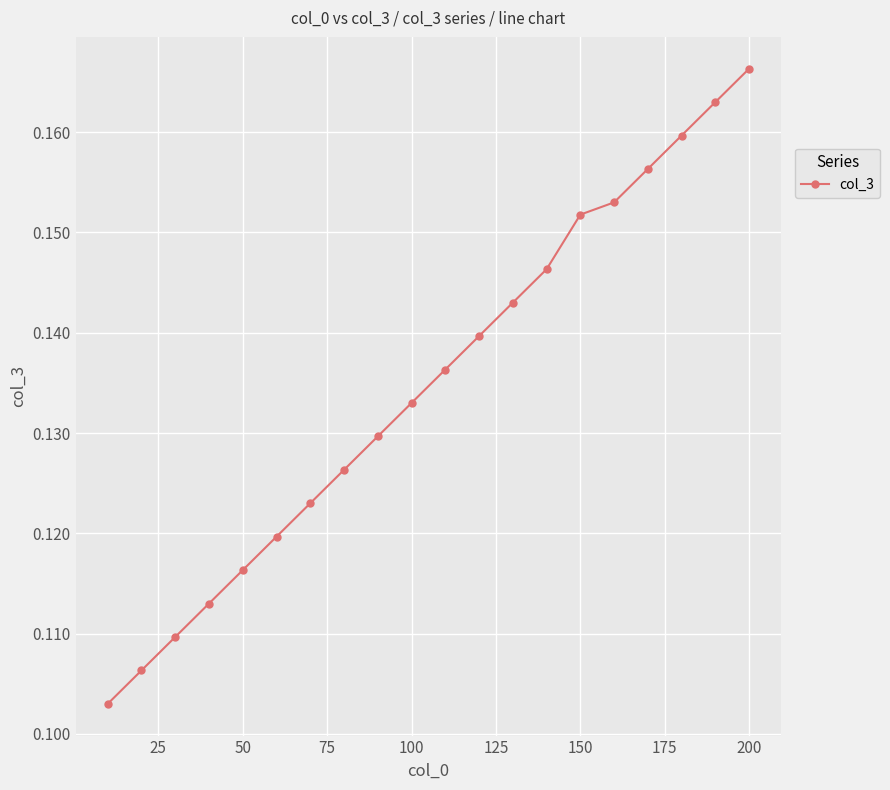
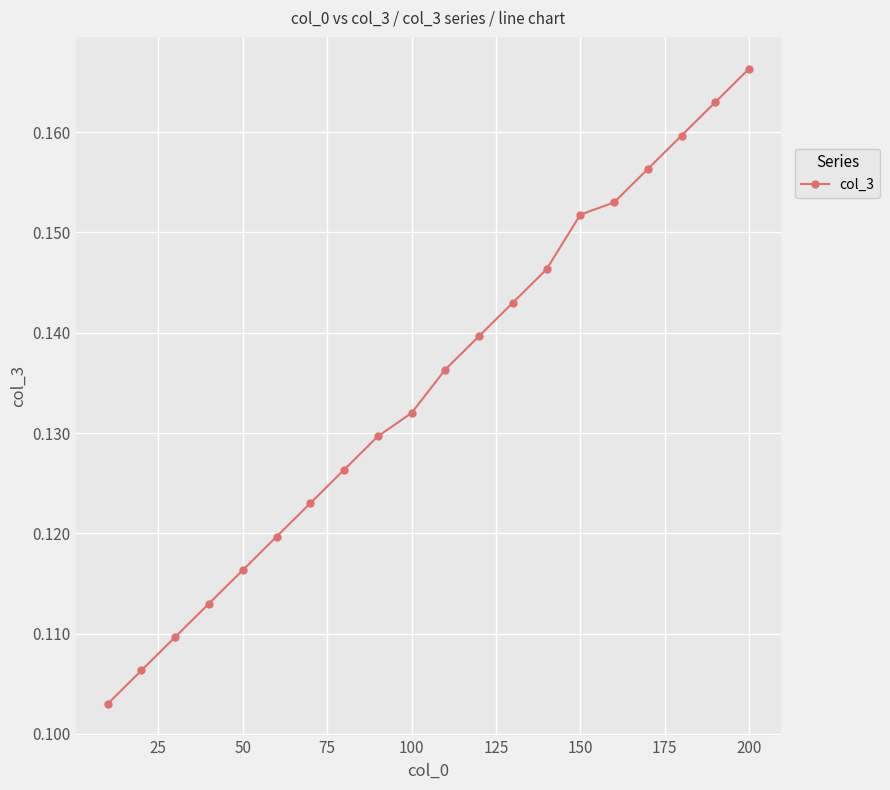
  {
    "50": 0.1163,
-   "100": 0.133,
+   "100": 0.132,
    "150": 0.152,
    "200": 0.1663
  }
